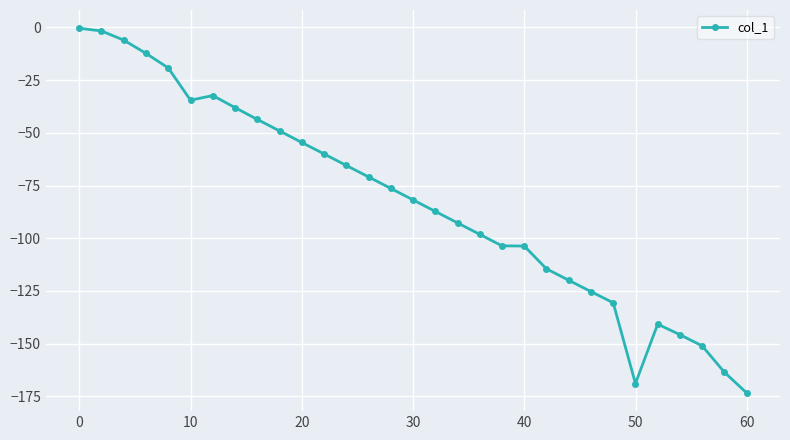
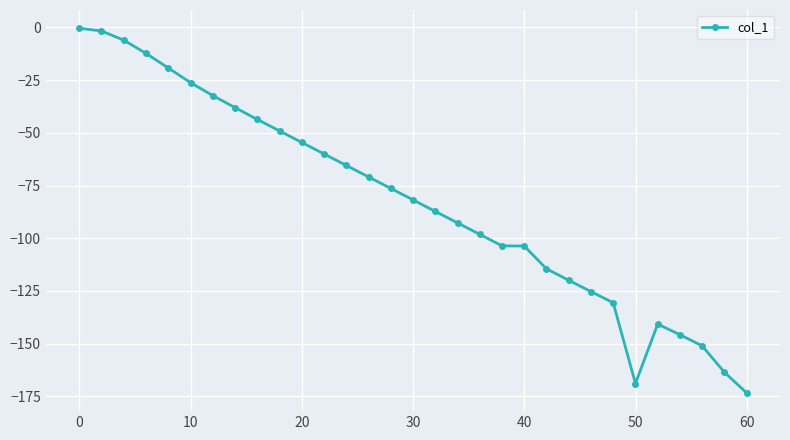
  {
    "0": 0,
-   "10": -35,
+   "10": -26,
    "20": -55,
    "30": -82,
    "40": -104,
    "50": -169,
    "60": -173
  }
